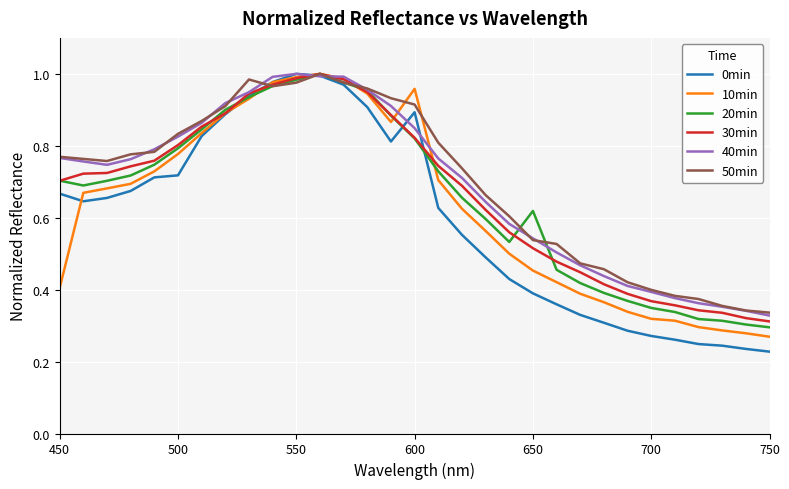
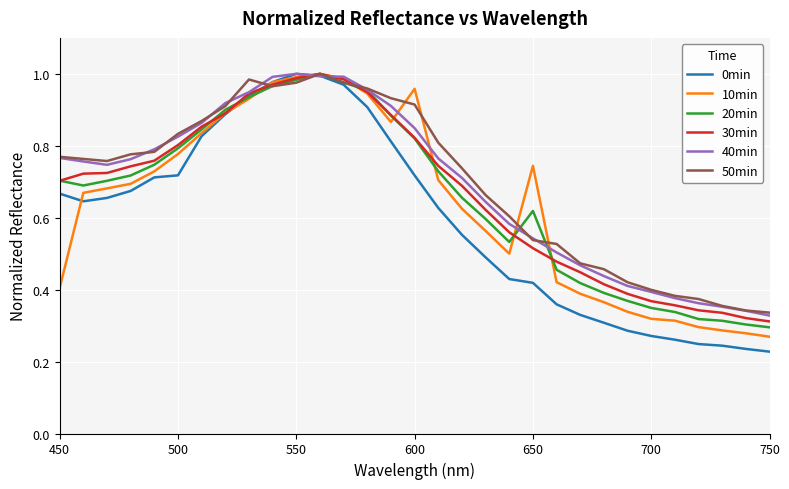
  {
    "0min": {
      "450": 0.67,
      "500": 0.72,
-     "600": 0.89,
-     "650": 0.39,
+     "600": 0.72,
+     "650": 0.42,
      "700": 0.27,
      "750": 0.23
    },
    "10min": {
      "450": 0.40,
      "500": 0.78,
      "600": 0.96,
-     "650": 0.45,
+     "650": 0.74,
      "700": 0.32,
      "750": 0.27
    },
    "20min": {
      "500": 0.79,
      "650": 0.62,
      "700": 0.35,
      "750": 0.30
    },
    "30min": {
      "500": 0.80,
      "650": 0.52,
      "700": 0.37,
      "750": 0.31
    },
    "40min": {
      "500": 0.83,
      "600": 0.85,
      "750": 0.33
    },
    "50min": {
      "500": 0.83,
      "550": 0.98,
      "600": 0.91,
      "750": 0.34
    }
  }
